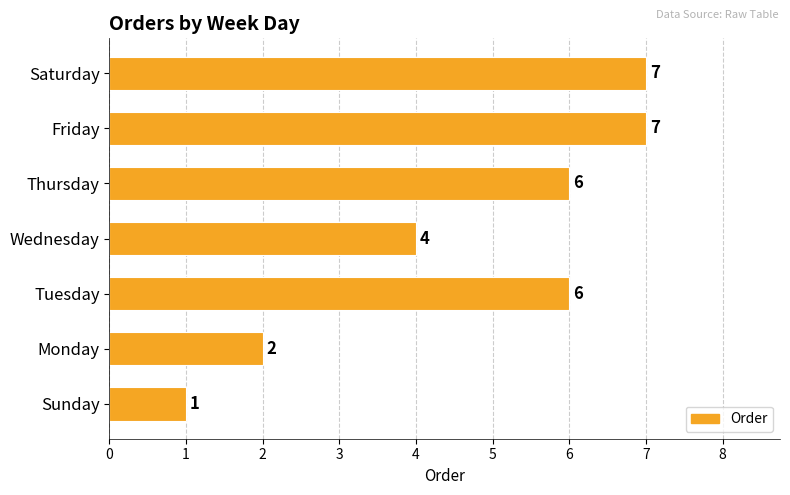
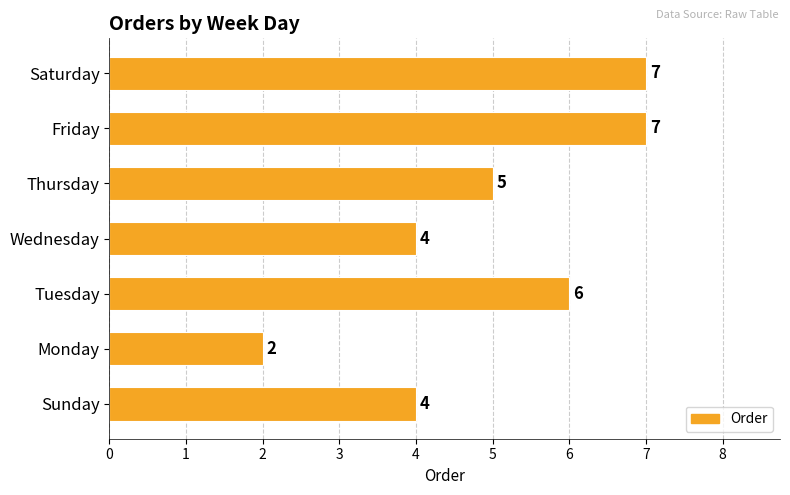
  {
    "Saturday": 7,
    "Friday": 7,
-   "Thursday": 6,
+   "Thursday": 5,
    "Wednesday": 4,
    "Tuesday": 6,
    "Monday": 2,
-   "Sunday": 1
+   "Sunday": 4
  }
